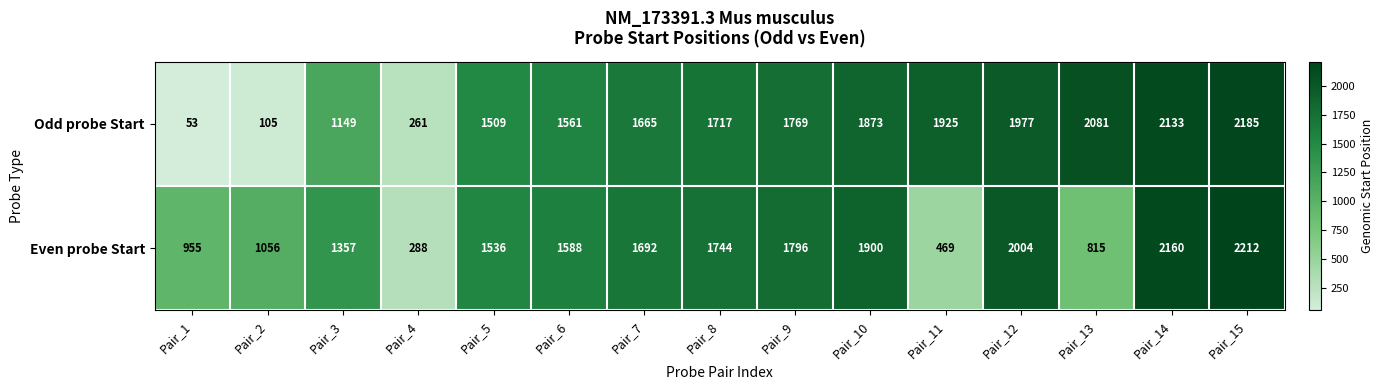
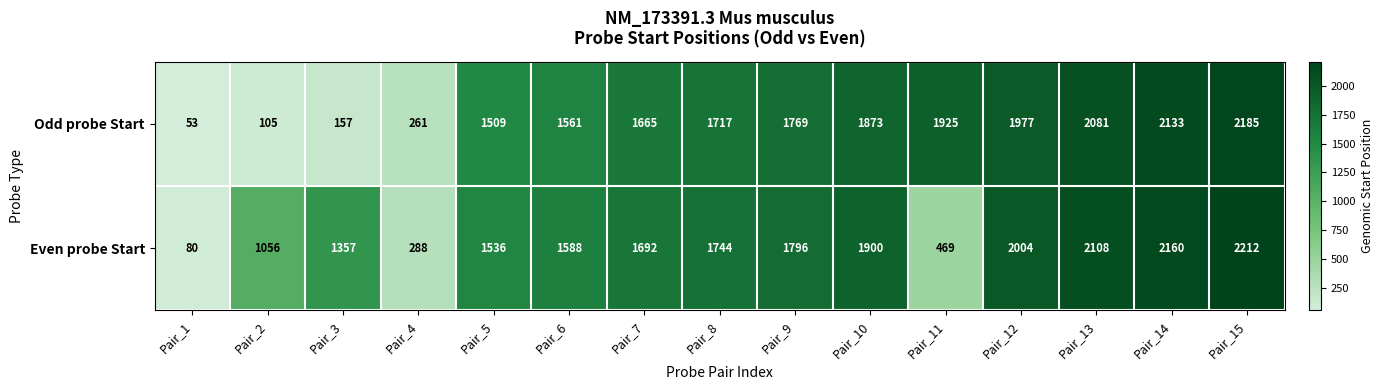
  {
    "Odd probe Start": {
      "Pair_1": 53,
      "Pair_2": 105,
-     "Pair_3": 1149,
+     "Pair_3": 157,
      "Pair_4": 261,
      "Pair_5": 1509,
      "Pair_6": 1561,
      "Pair_7": 1665,
      "Pair_8": 1717,
      "Pair_9": 1769,
      "Pair_10": 1873,
      "Pair_11": 1925,
      "Pair_12": 1977,
      "Pair_13": 2081,
      "Pair_14": 2133,
      "Pair_15": 2185
    },
    "Even probe Start": {
-     "Pair_1": 955,
+     "Pair_1": 80,
      "Pair_2": 1056,
      "Pair_3": 1357,
      "Pair_4": 288,
      "Pair_5": 1536,
      "Pair_6": 1588,
      "Pair_7": 1692,
      "Pair_8": 1744,
      "Pair_9": 1796,
      "Pair_10": 1900,
      "Pair_11": 469,
      "Pair_12": 2004,
-     "Pair_13": 815,
+     "Pair_13": 2108,
      "Pair_14": 2160,
      "Pair_15": 2212
    }
  }
